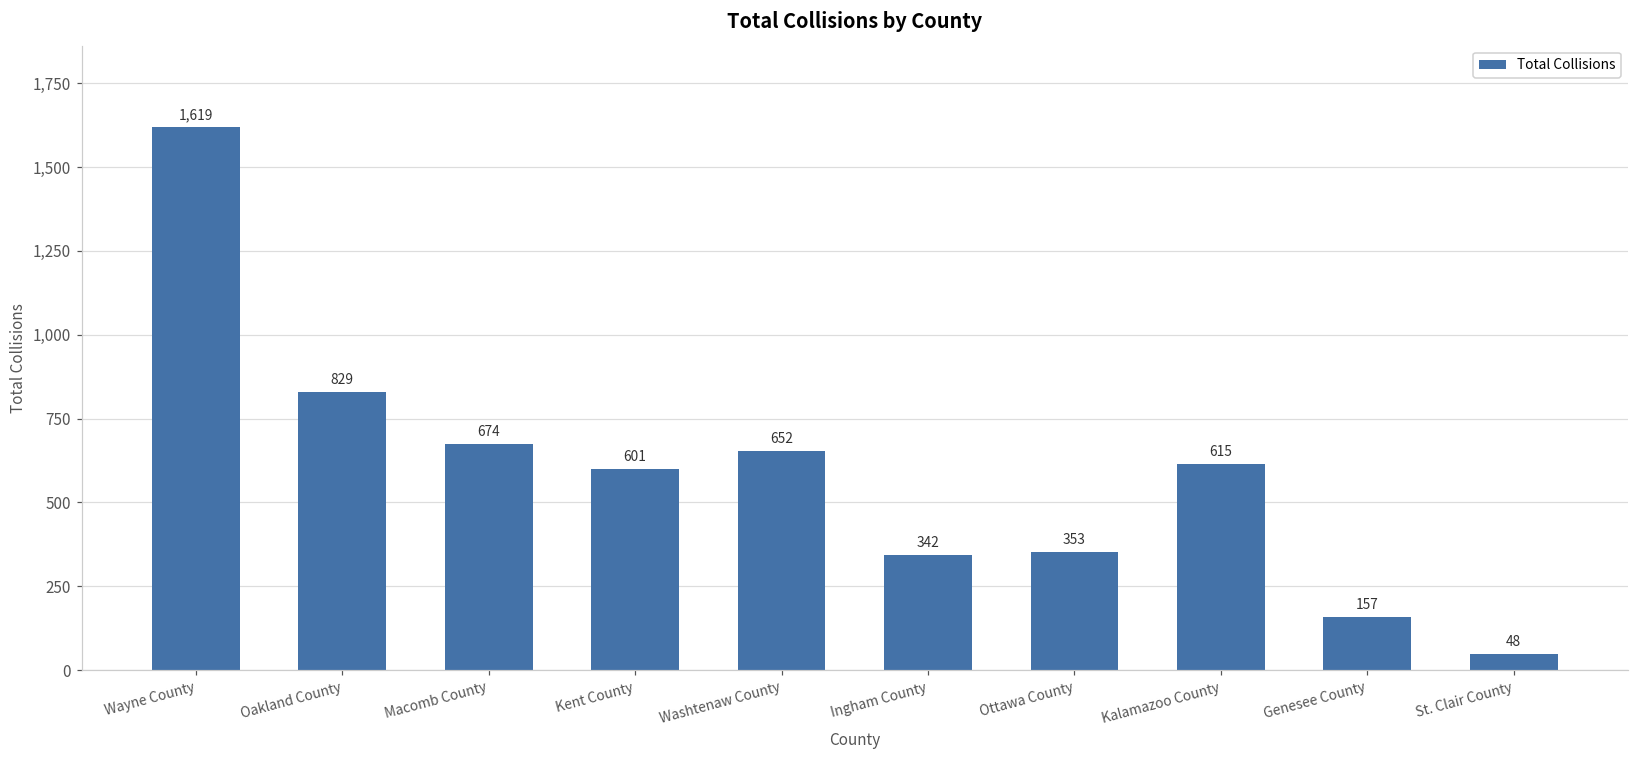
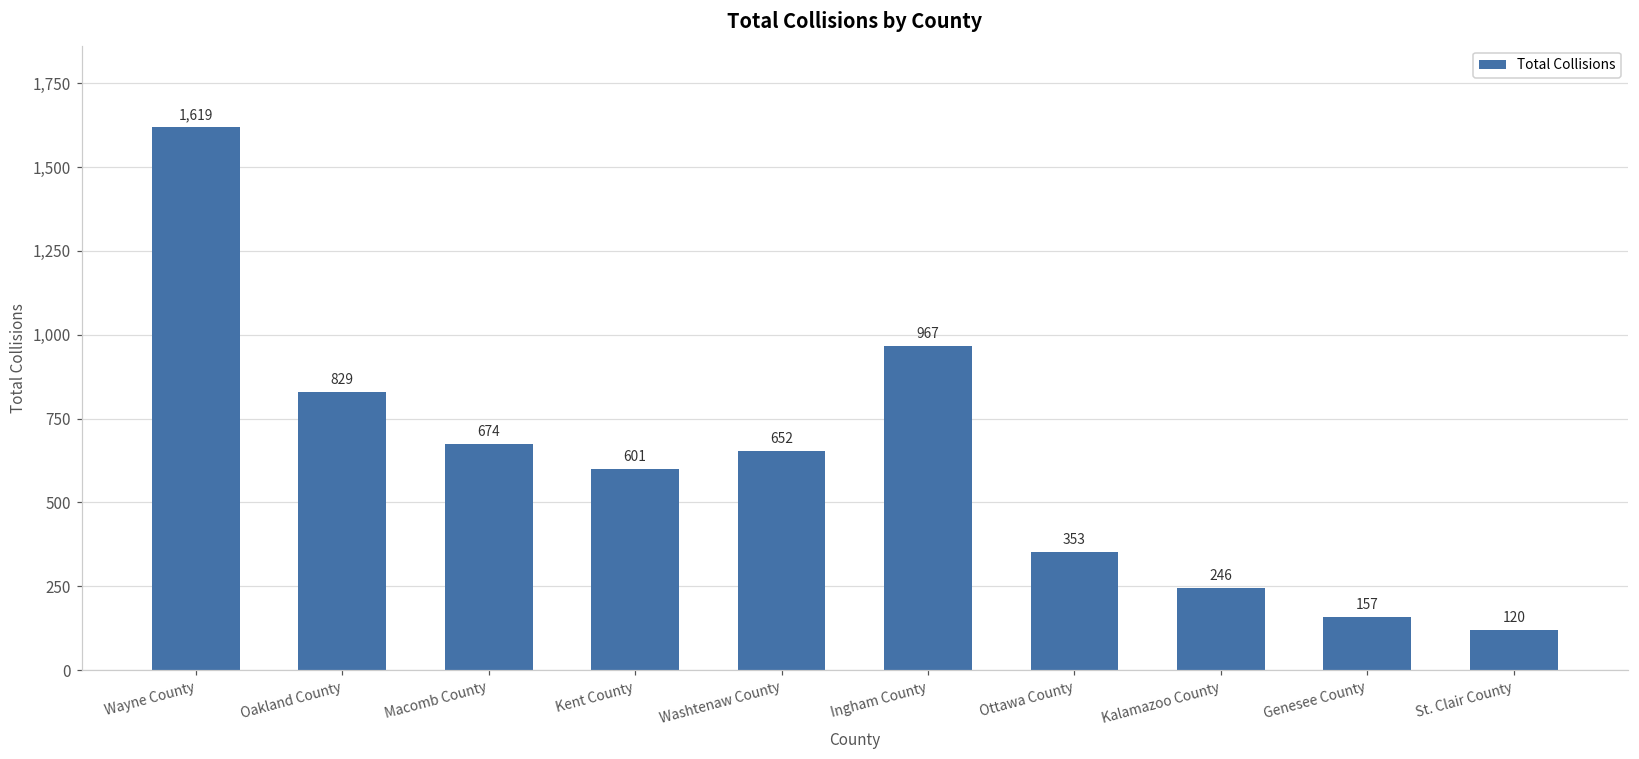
  {
    "Wayne County": "1,619",
    "Oakland County": "829",
    "Macomb County": "674",
    "Kent County": "601",
    "Washtenaw County": "652",
-   "Ingham County": "342",
+   "Ingham County": "967",
    "Ottawa County": "353",
-   "Kalamazoo County": "615",
+   "Kalamazoo County": "246",
    "Genesee County": "157",
-   "St. Clair County": "48"
+   "St. Clair County": "120"
  }
